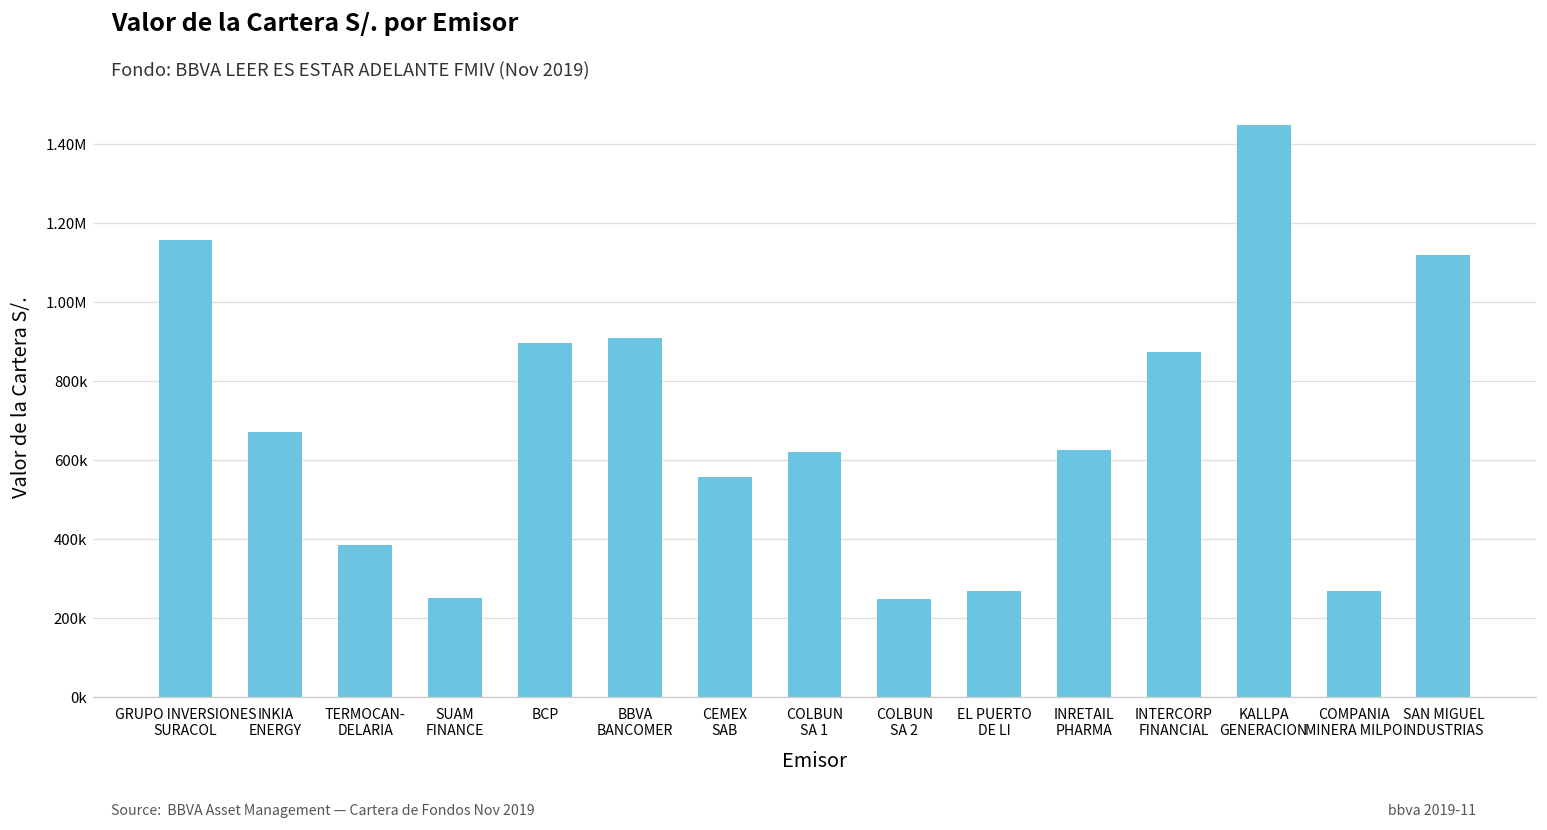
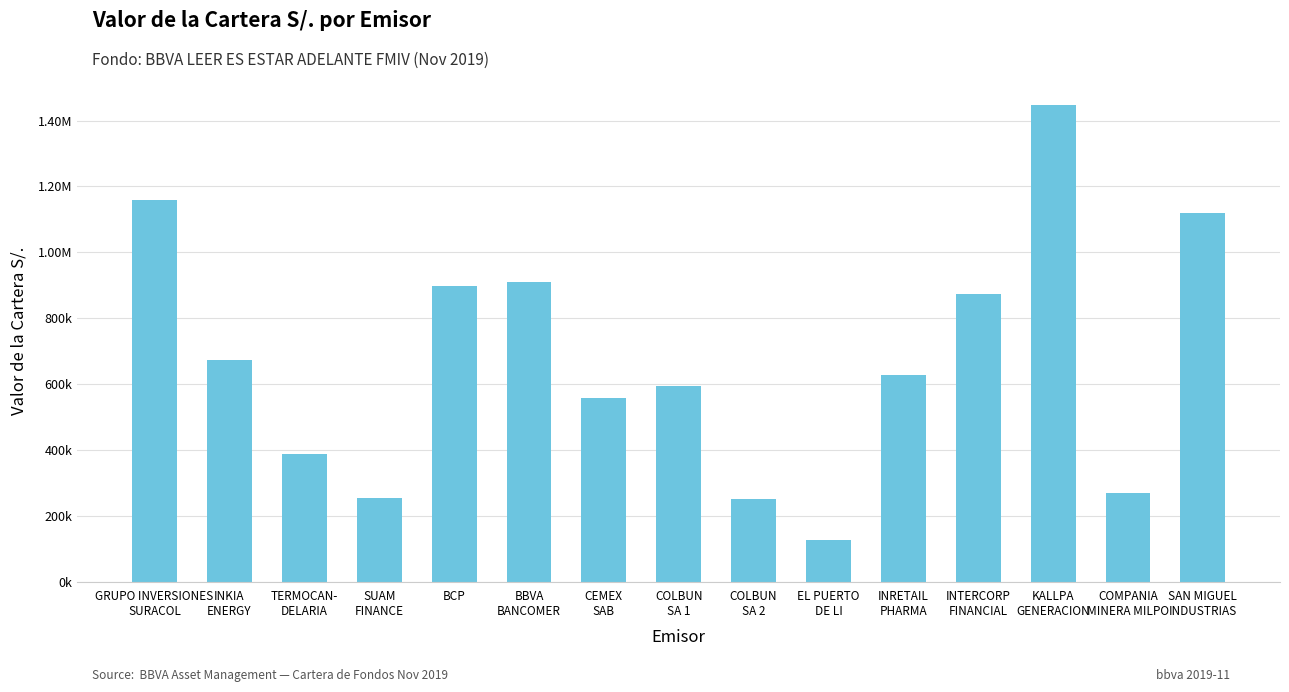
  {
    "GRUPO INVERSIONES SURACOL": 1160000,
    "INKIA ENERGY": 670000,
    "TERMOCAN- DELARIA": 390000,
    "SUAM FINANCE": 250000,
    "BCP": 900000,
    "BBVA BANCOMER": 910000,
    "CEMEX SAB": 560000,
-   "COLBUN SA 1": 620000,
+   "COLBUN SA 1": 590000,
    "COLBUN SA 2": 250000,
-   "EL PUERTO DE LI": 270000,
+   "EL PUERTO DE LI": 130000,
    "INRETAIL PHARMA": 630000,
    "INTERCORP FINANCIAL": 870000,
    "KALLPA GENERACION": 1450000,
    "COMPANIA MINERA MILPO": 270000,
    "SAN MIGUEL INDUSTRIAS": 1120000
  }
